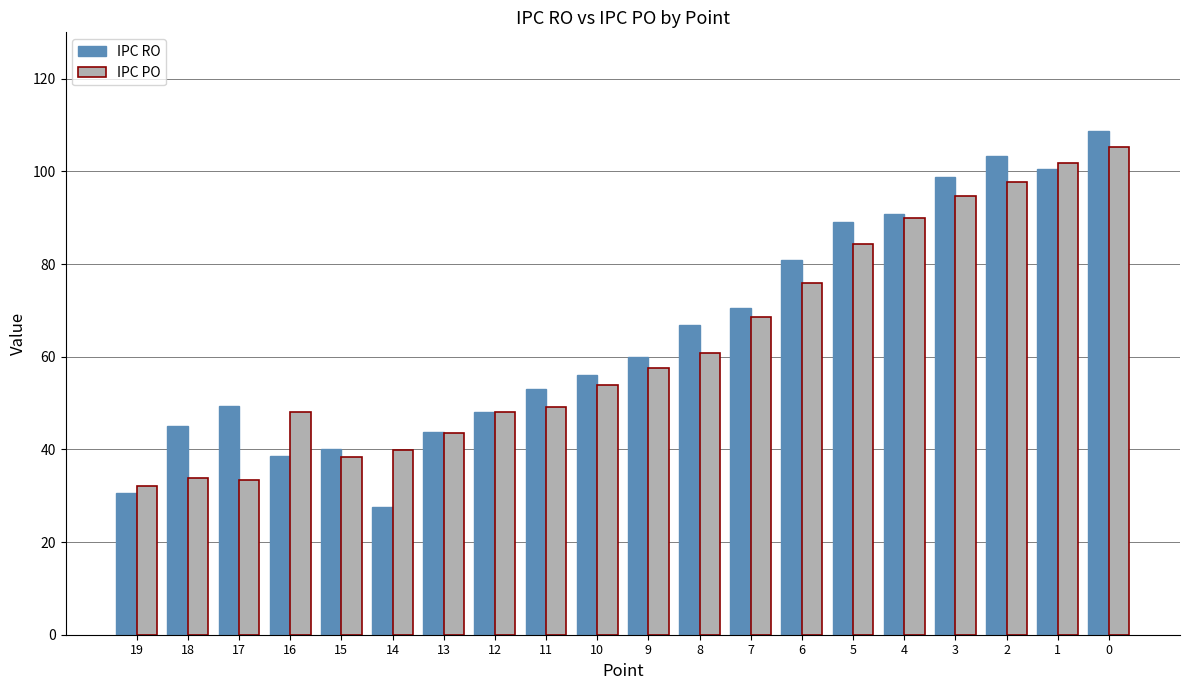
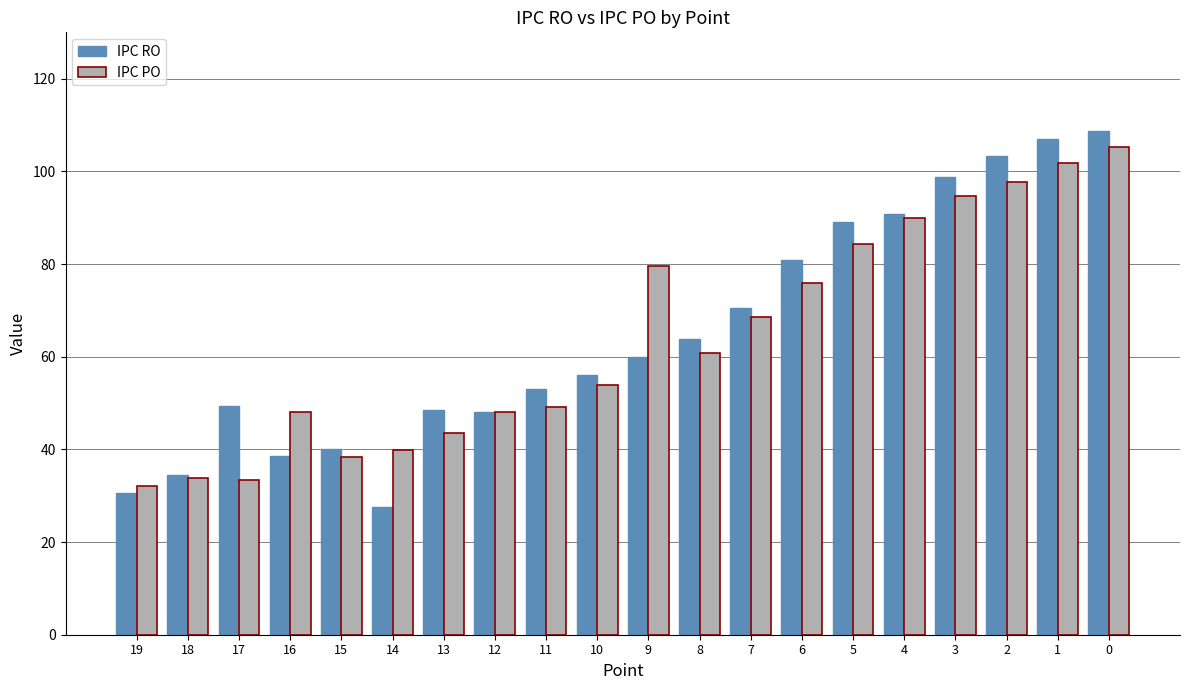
  {
    "IPC RO": {
      "19": 31,
-     "18": 45,
+     "18": 34,
      "17": 49,
      "16": 39,
      "15": 40,
      "14": 28,
-     "13": 44,
+     "13": 49,
      "12": 48,
      "11": 53,
      "10": 56,
      "9": 60,
-     "8": 67,
+     "8": 64,
      "7": 71,
      "6": 81,
      "5": 89,
      "4": 91,
      "3": 99,
      "2": 103,
-     "1": 100,
+     "1": 107,
      "0": 109
    },
    "IPC PO": {
      "19": 32,
      "18": 34,
      "17": 33,
      "16": 48,
      "15": 38,
      "14": 40,
      "13": 43,
      "12": 48,
      "11": 49,
      "10": 54,
-     "9": 58,
+     "9": 79,
      "8": 61,
      "7": 68,
      "6": 76,
      "5": 84,
      "4": 90,
      "3": 95,
      "2": 98,
      "1": 102,
      "0": 105
    }
  }
